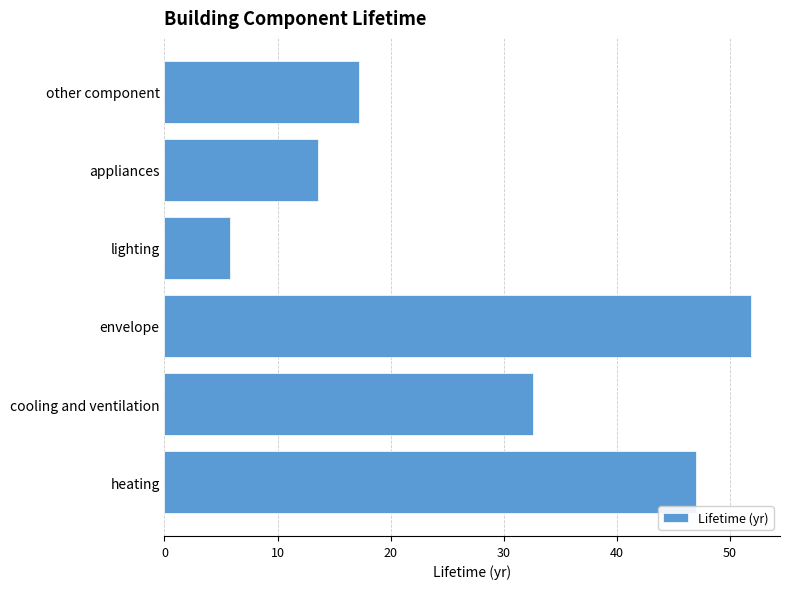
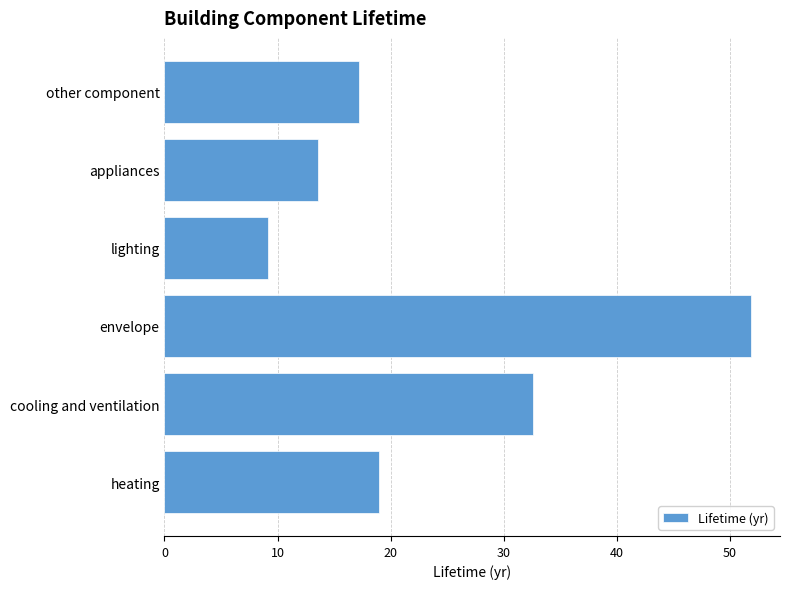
  {
    "other component": 17.2,
    "appliances": 13.5,
-   "lighting": 5.8,
+   "lighting": 9.1,
    "envelope": 51.8,
    "cooling and ventilation": 32.6,
-   "heating": 47
+   "heating": 19
  }
